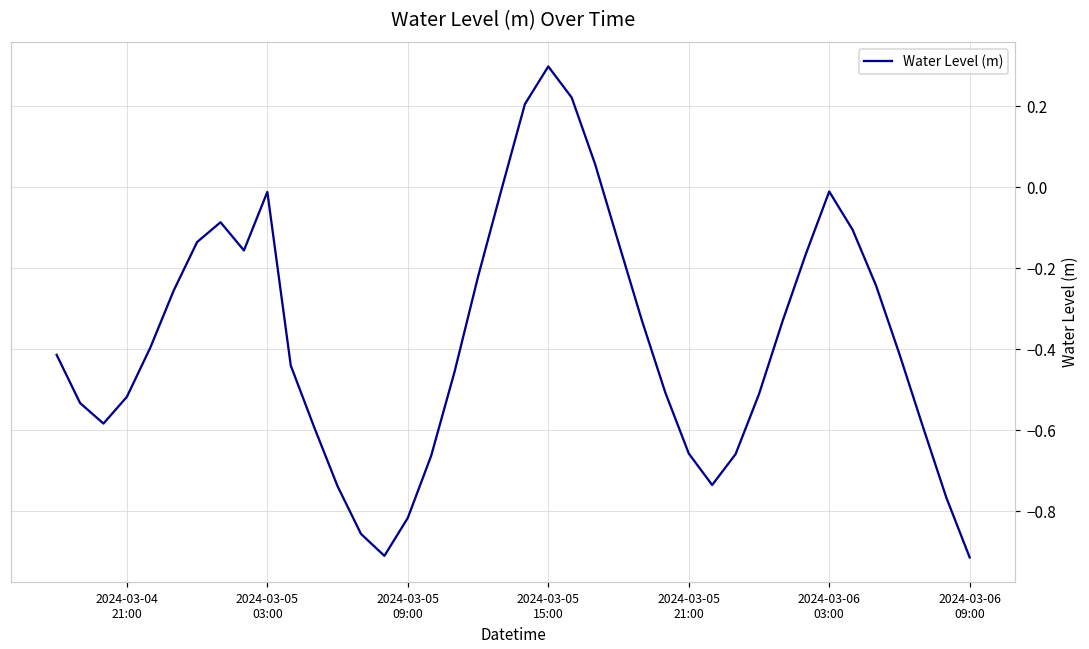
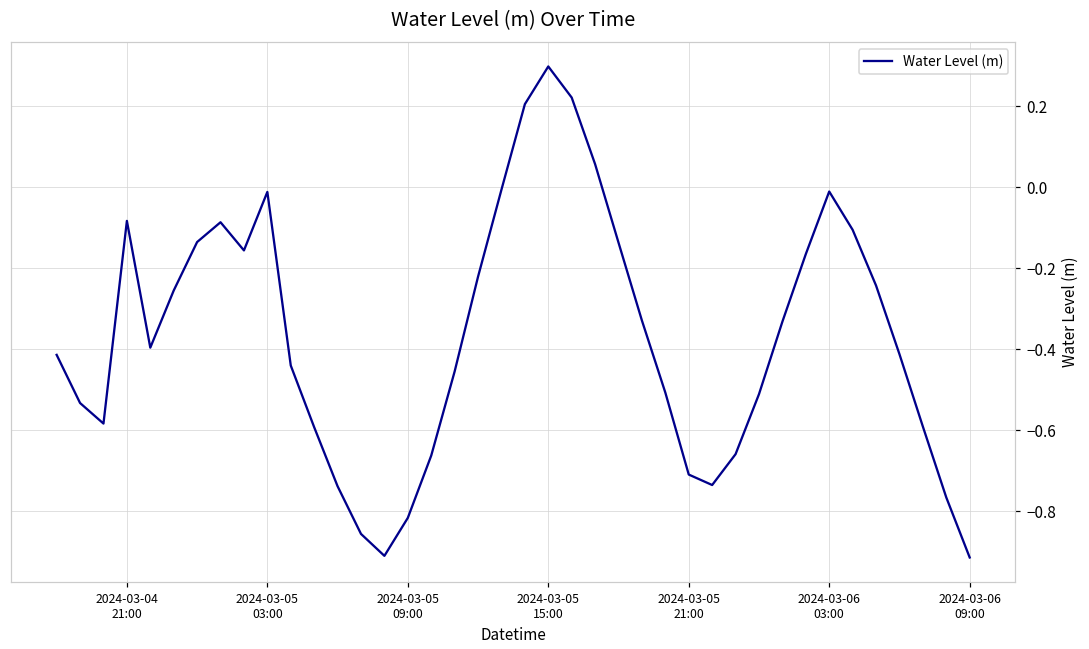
  {
-   "2024-03-04 21:00": -0.52,
+   "2024-03-04 21:00": -0.08,
    "2024-03-05 03:00": -0.01,
    "2024-03-05 09:00": -0.82,
    "2024-03-05 15:00": 0.30,
-   "2024-03-05 21:00": -0.66,
+   "2024-03-05 21:00": -0.71,
    "2024-03-06 03:00": -0.01,
    "2024-03-06 09:00": -0.91
  }
